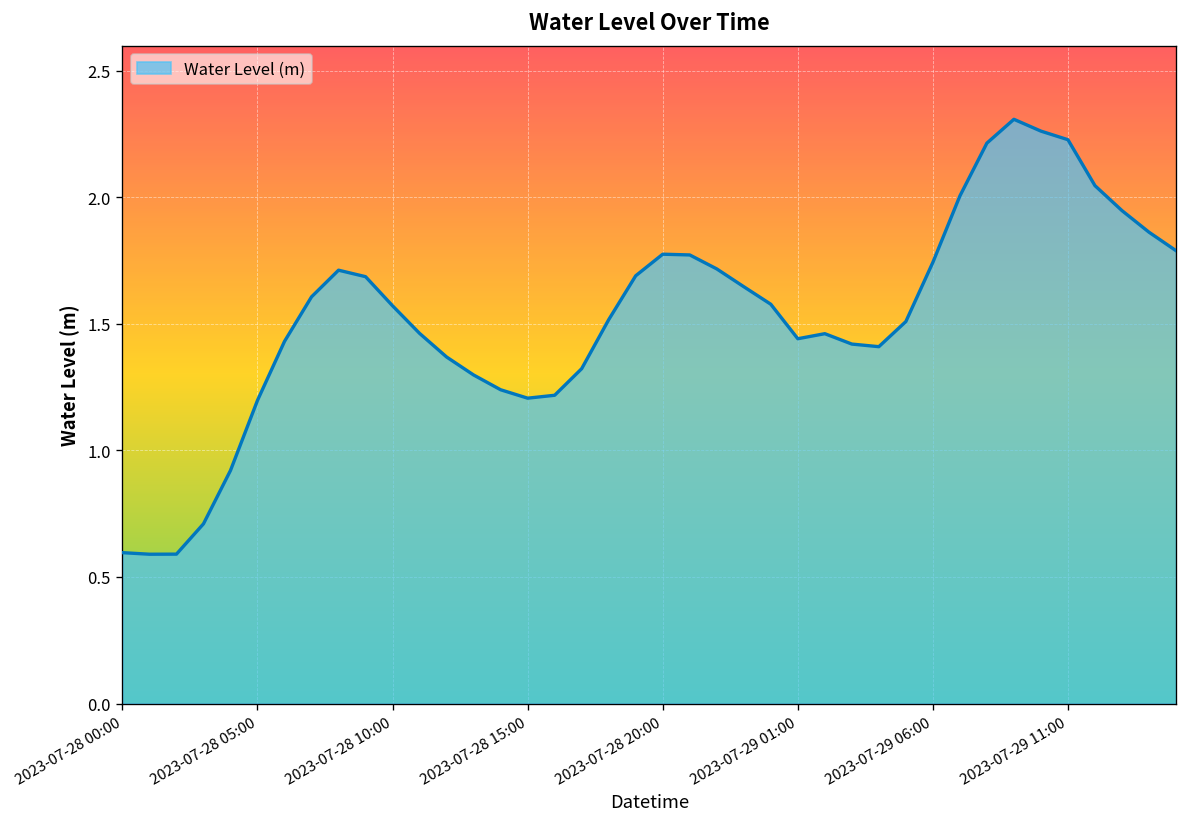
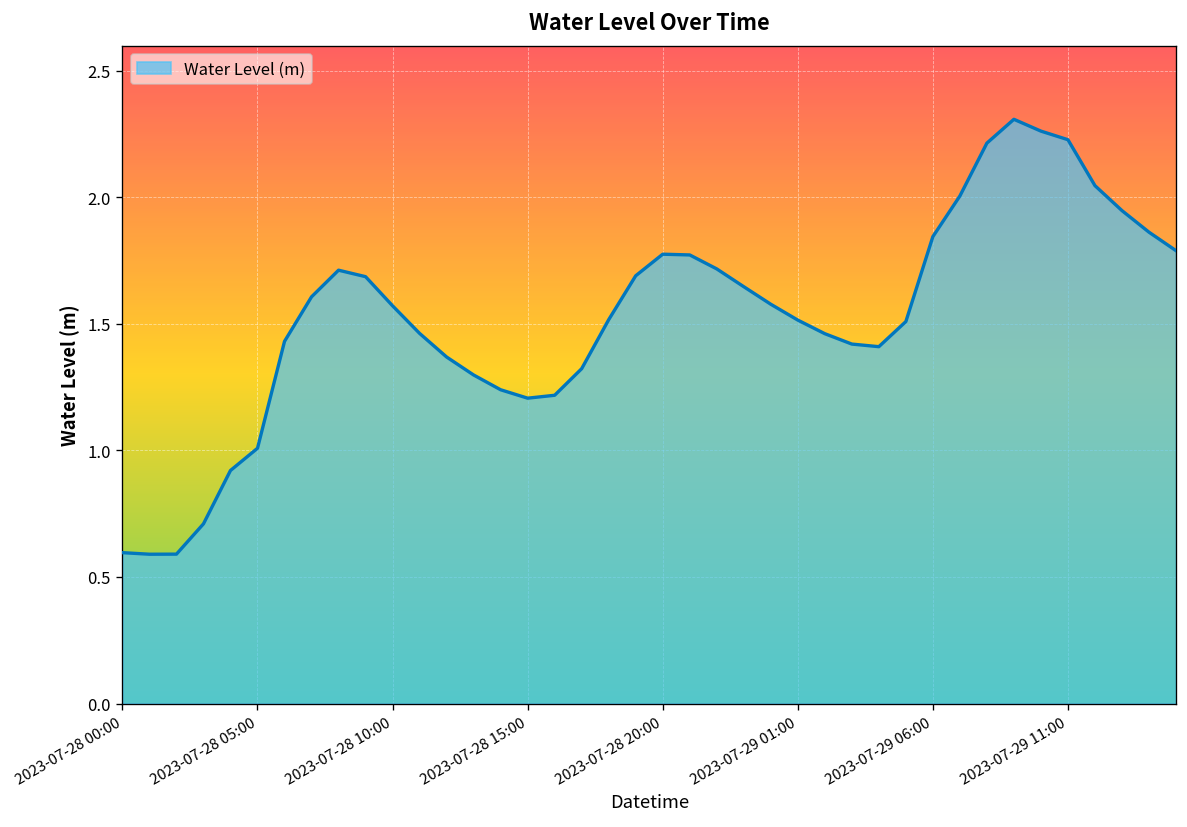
  {
    "2023-07-28 00:00": 0.60,
-   "2023-07-28 05:00": 1.20,
+   "2023-07-28 05:00": 1.01,
    "2023-07-28 10:00": 1.57,
    "2023-07-28 15:00": 1.21,
    "2023-07-28 20:00": 1.78,
-   "2023-07-29 01:00": 1.44,
-   "2023-07-29 06:00": 1.74,
+   "2023-07-29 01:00": 1.52,
+   "2023-07-29 06:00": 1.85,
    "2023-07-29 11:00": 2.23
  }
